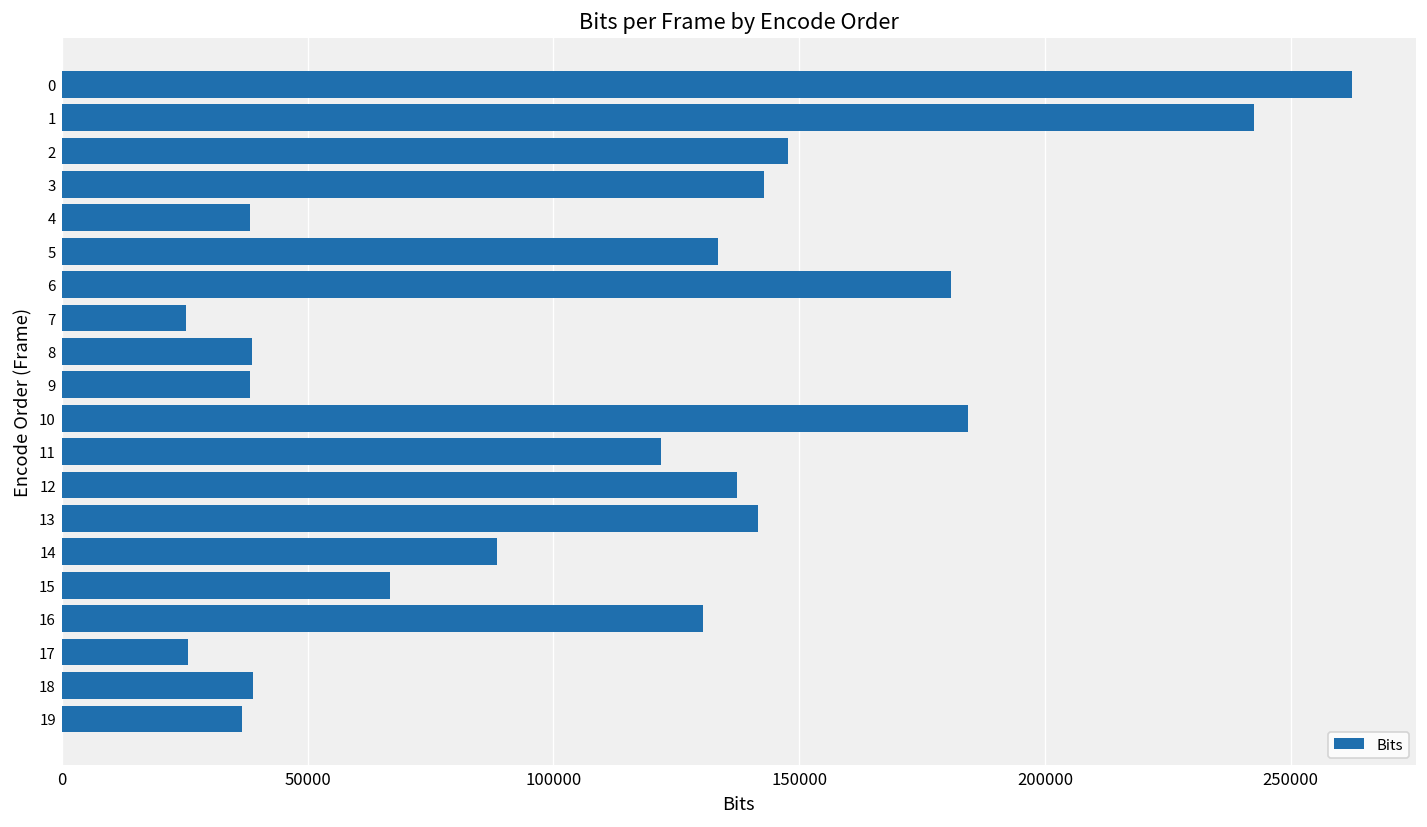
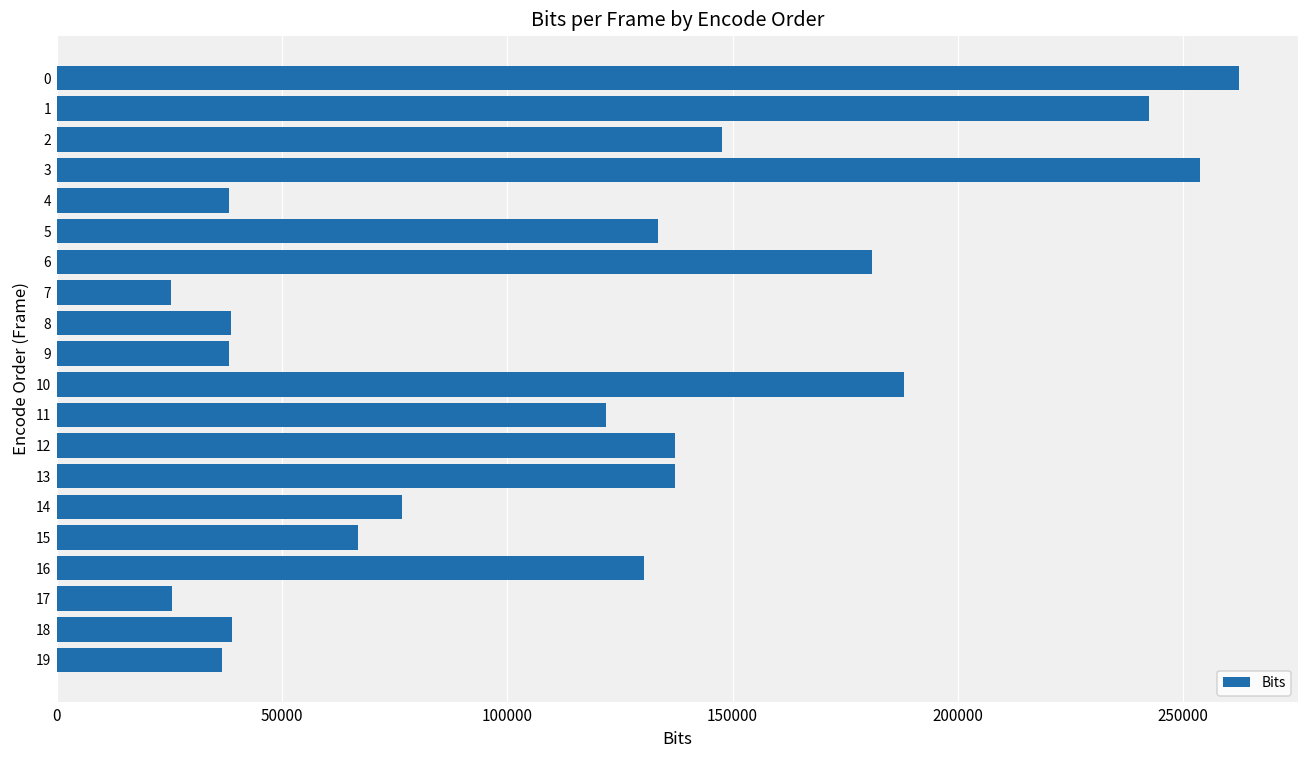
  {
    "0": 262000,
    "1": 242000,
    "2": 148000,
-   "3": 143000,
+   "3": 254000,
    "4": 38000,
    "5": 134000,
    "6": 181000,
    "7": 25000,
    "8": 39000,
    "9": 38000,
-   "10": 184000,
+   "10": 188000,
    "11": 122000,
    "12": 137000,
-   "13": 142000,
-   "14": 89000,
+   "13": 137000,
+   "14": 77000,
    "15": 67000,
    "16": 130000,
    "17": 26000,
    "18": 39000,
    "19": 37000
  }
